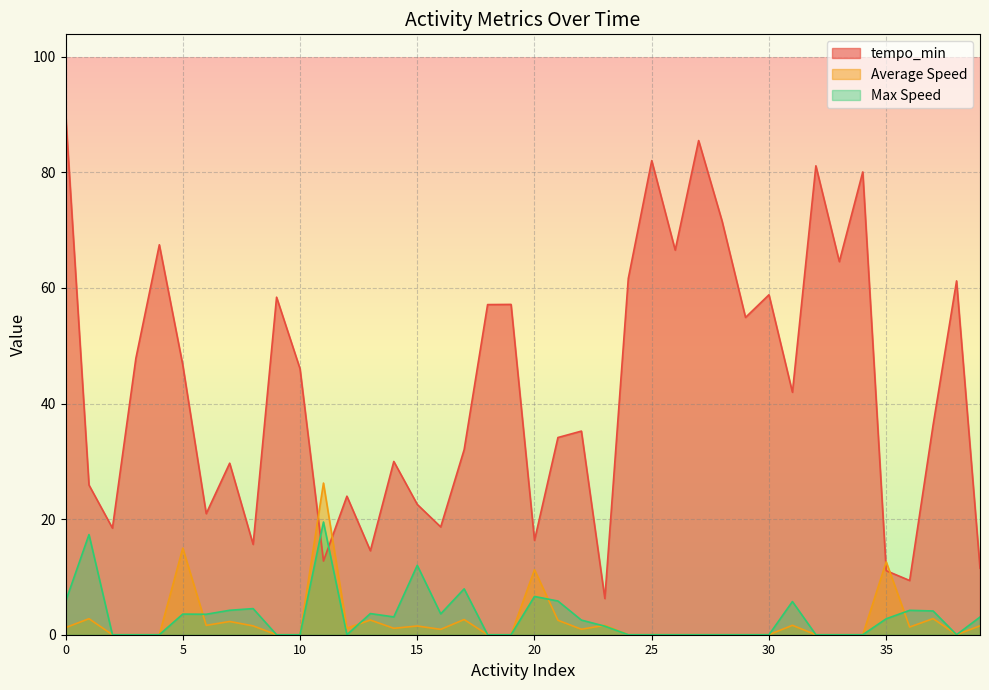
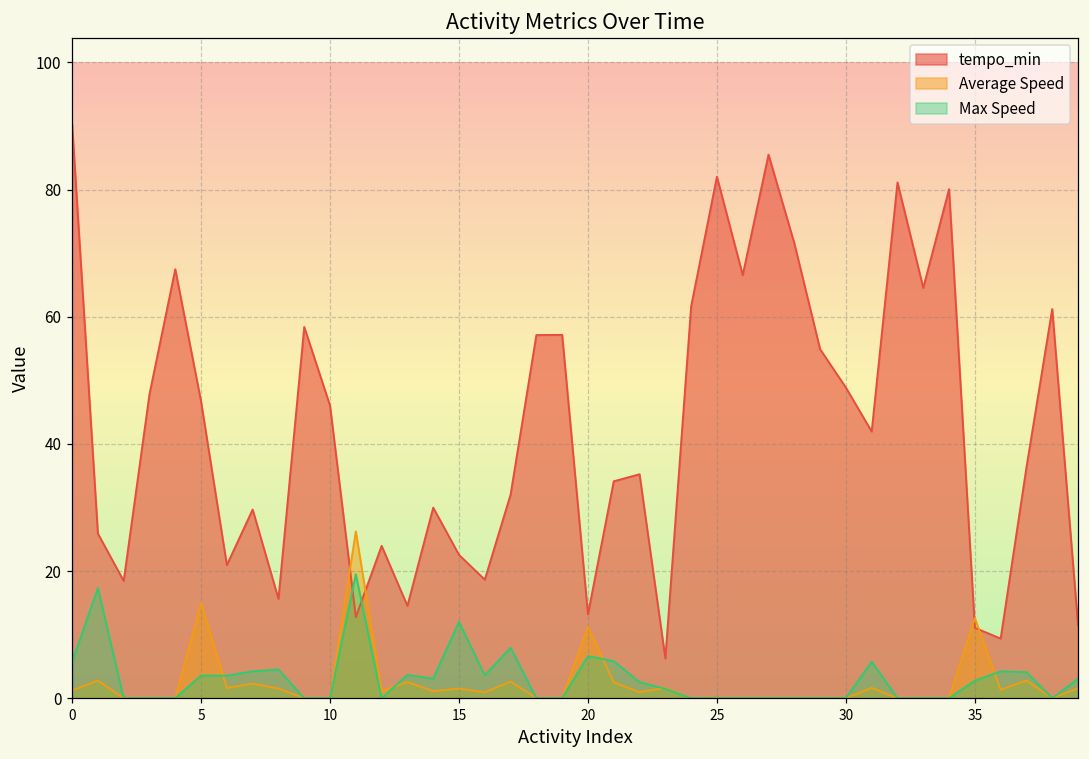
  {
    "tempo_min": {
      "0": 90,
      "5": 47,
      "10": 46,
      "15": 23,
-     "20": 16,
+     "20": 13,
      "25": 82,
-     "30": 59,
+     "30": 49,
      "35": 11
    },
    "Average Speed": {
      "0": 1,
      "5": 15,
      "15": 2,
      "20": 11,
      "35": 13
    },
    "Max Speed": {
      "0": 6,
      "5": 4,
      "15": 12,
      "20": 7,
      "35": 3
    }
  }
